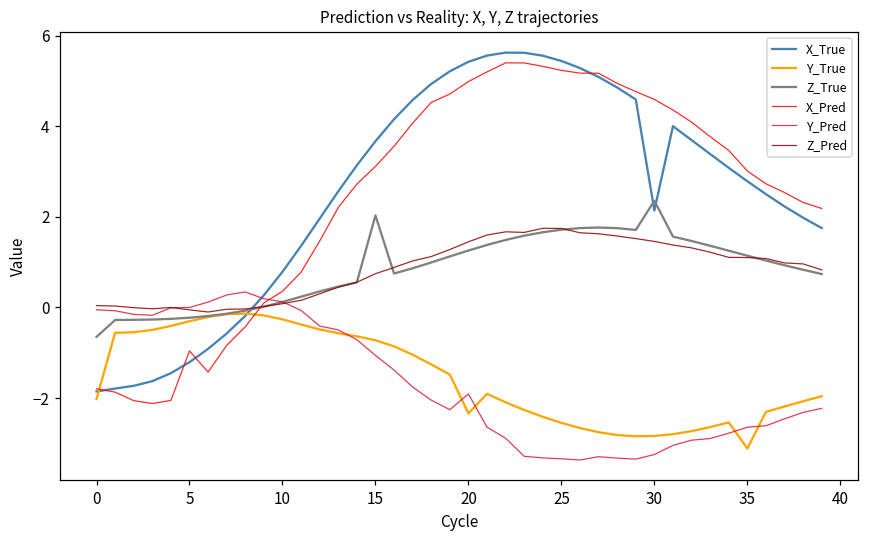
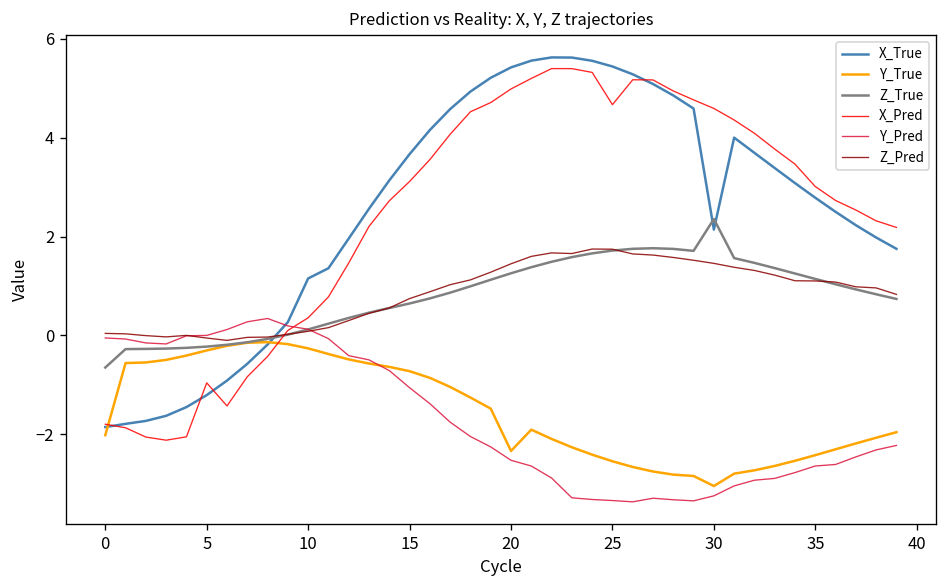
  {
    "X_True": {
      "5": -1.2,
-     "10": 0.8,
+     "10": 1.2,
      "15": 3.7,
      "20": 5.4,
      "25": 5.4,
      "30": 2.1,
      "35": 2.8
    },
    "Y_True": {
      "0": -2.0,
      "5": -0.3,
      "10": -0.3,
      "15": -0.7,
      "20": -2.3,
      "25": -2.5,
-     "30": -2.8,
-     "35": -3.1
+     "30": -3.0,
+     "35": -2.4
    },
    "Z_True": {
      "0": -0.6,
      "5": -0.2,
-     "15": 2.0,
+     "15": 0.6,
      "20": 1.3,
      "30": 2.4
    },
    "X_Pred": {
      "5": -1.0,
      "10": 0.4,
      "15": 3.1,
      "20": 5.0,
-     "25": 5.2,
+     "25": 4.7,
      "30": 4.6,
      "35": 3.0
    },
    "Y_Pred": {
      "0": -0.1,
      "15": -1.1,
-     "20": -1.9,
+     "20": -2.5,
      "25": -3.3,
      "30": -3.2,
      "35": -2.6
    },
    "Z_Pred": {
      "0": 0.0,
      "15": 0.7,
      "20": 1.4,
      "30": 1.5
    }
  }
